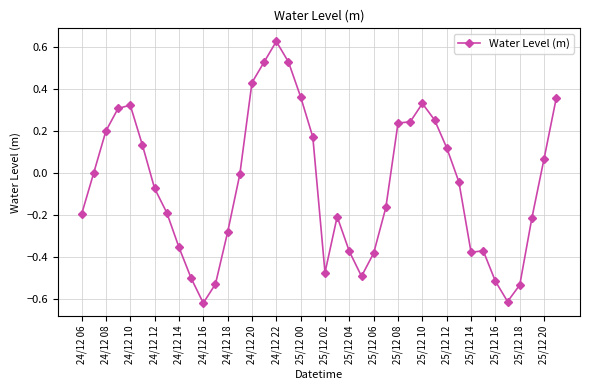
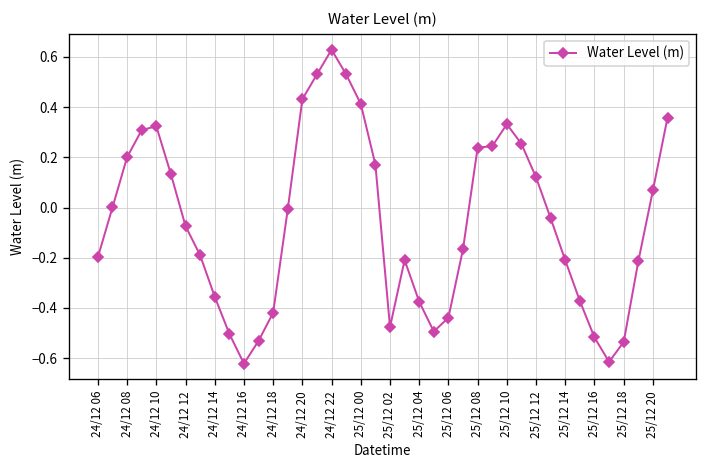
  {
    "24/12 06": -0.20,
    "24/12 08": 0.20,
    "24/12 10": 0.32,
    "24/12 12": -0.07,
    "24/12 14": -0.35,
    "24/12 16": -0.62,
-   "24/12 18": -0.28,
+   "24/12 18": -0.42,
    "24/12 20": 0.43,
    "24/12 22": 0.63,
-   "25/12 00": 0.36,
+   "25/12 00": 0.41,
    "25/12 02": -0.48,
    "25/12 04": -0.37,
-   "25/12 06": -0.38,
+   "25/12 06": -0.44,
    "25/12 08": 0.24,
    "25/12 10": 0.33,
    "25/12 12": 0.12,
-   "25/12 14": -0.38,
+   "25/12 14": -0.21,
    "25/12 16": -0.52,
    "25/12 18": -0.54,
    "25/12 20": 0.07
  }
